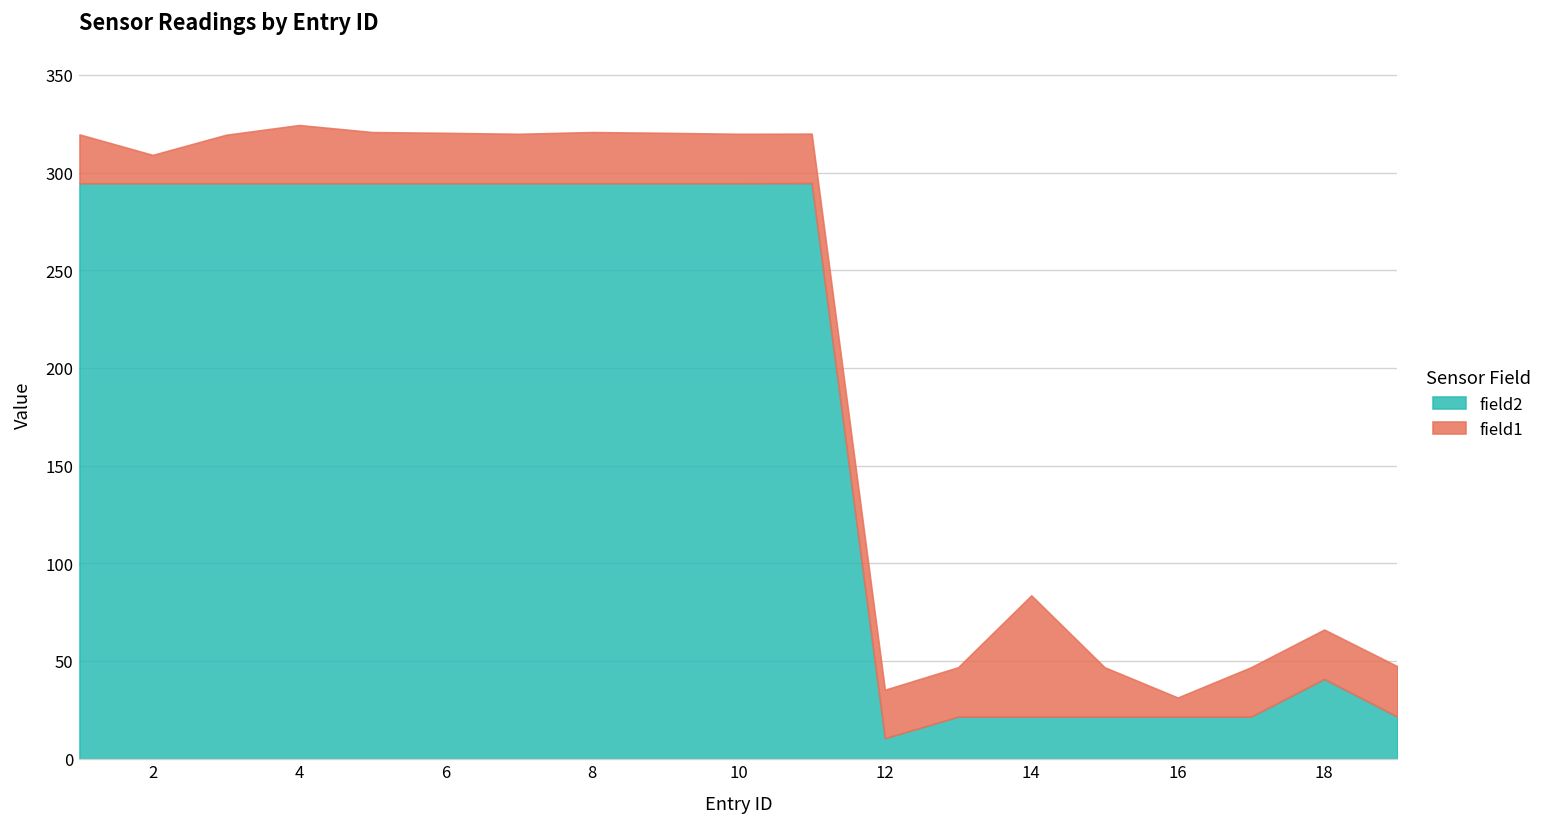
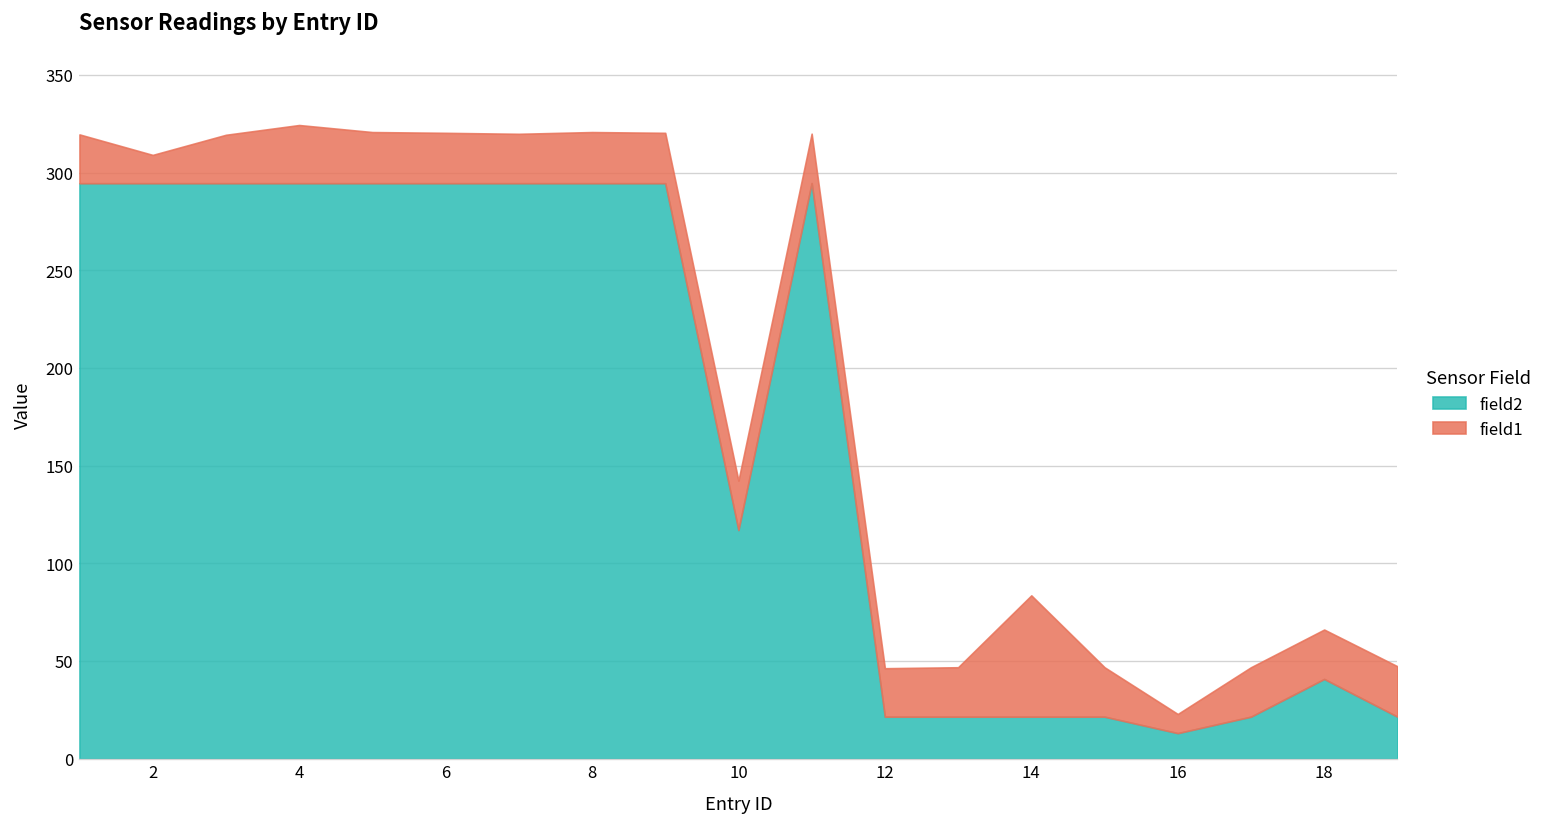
  {
    "field2": {
      "2": 295,
      "4": 295,
      "6": 295,
      "8": 295,
-     "10": 295,
-     "12": 10,
+     "10": 117,
+     "12": 21,
      "14": 21,
-     "16": 21,
+     "16": 13,
      "18": 41
    },
    "field1": {
      "2": 15,
      "4": 30,
      "6": 26,
      "8": 26,
      "10": 25,
      "12": 25,
      "14": 62,
      "16": 10,
      "18": 25
    }
  }
